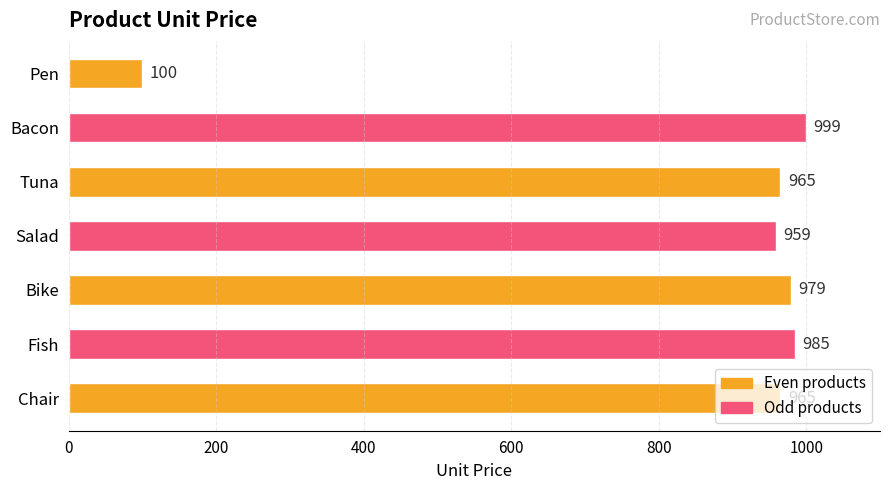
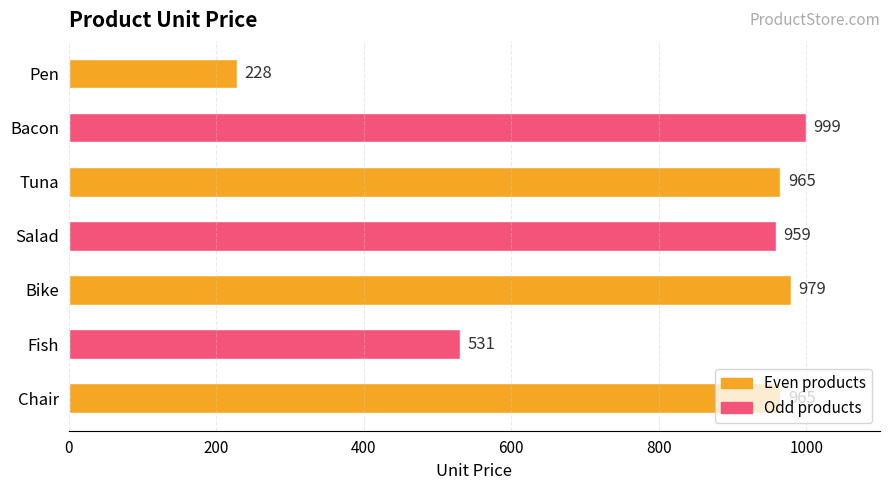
  {
-   "Pen": 100,
+   "Pen": 228,
    "Bacon": 999,
    "Tuna": 965,
    "Salad": 959,
    "Bike": 979,
-   "Fish": 985
+   "Fish": 531
  }
